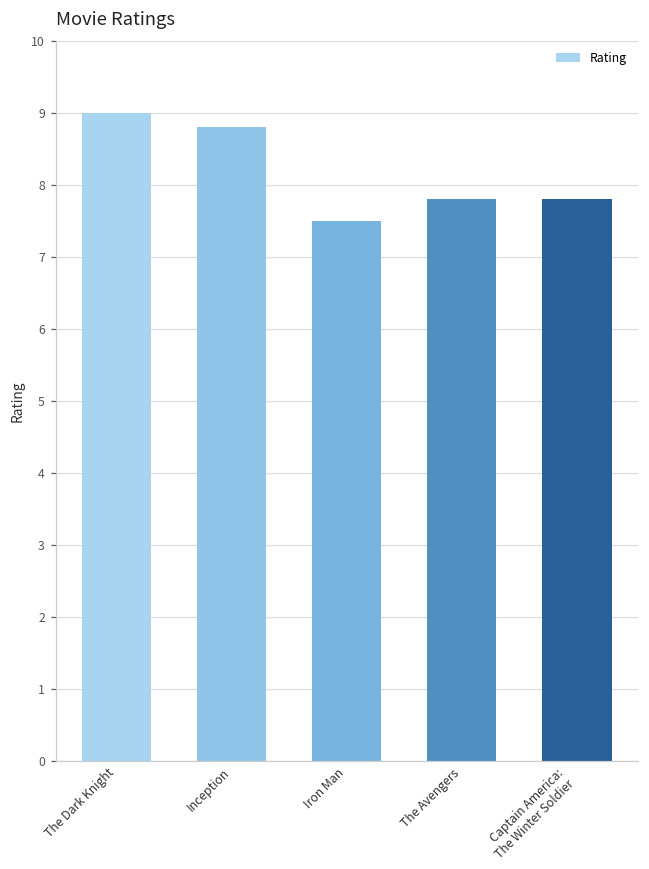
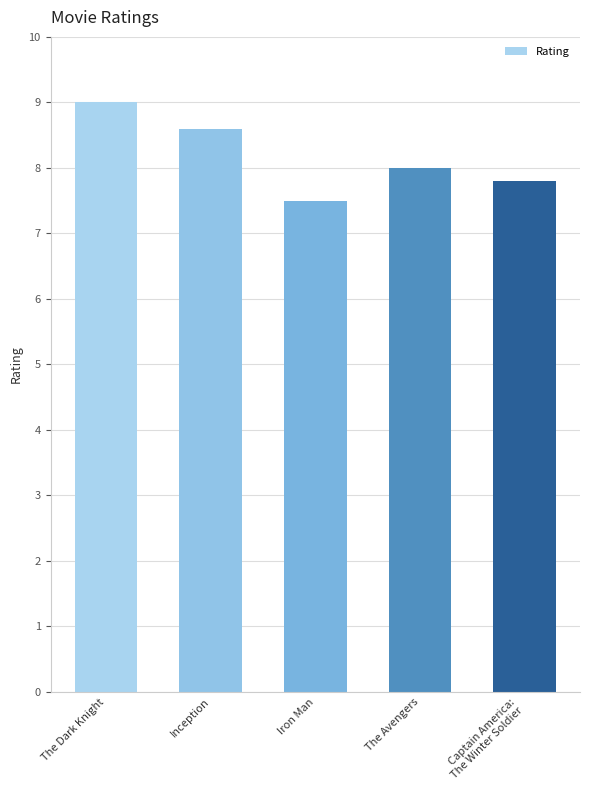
  {
    "The Dark Knight": 9.0,
-   "Inception": 8.8,
+   "Inception": 8.6,
    "Iron Man": 7.5,
-   "The Avengers": 7.8,
+   "The Avengers": 8.0,
    "Captain America: The Winter Soldier": 7.8
  }
